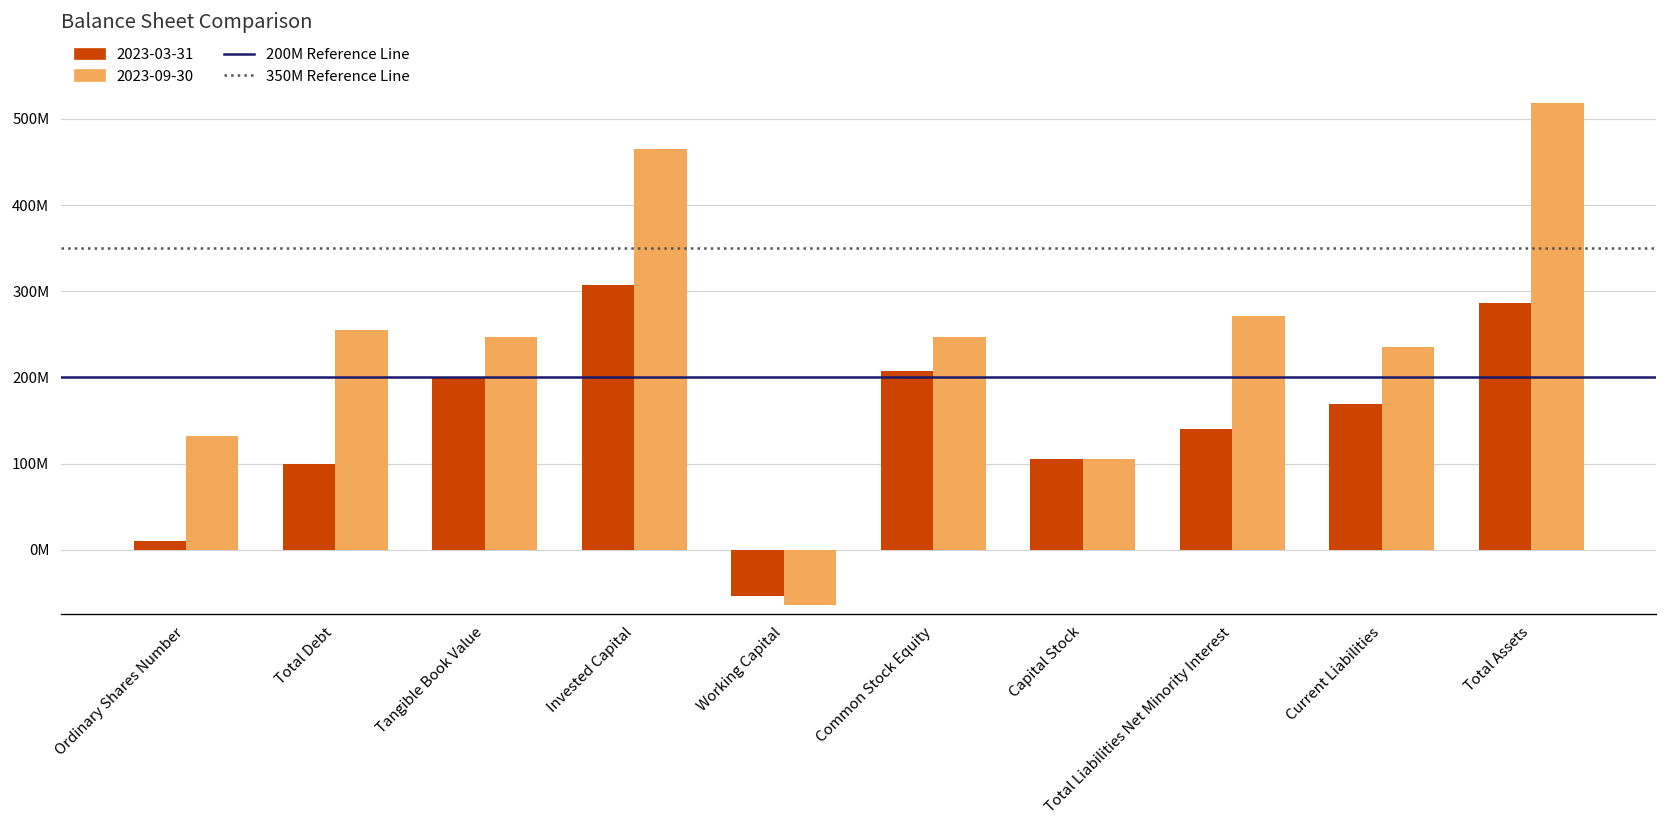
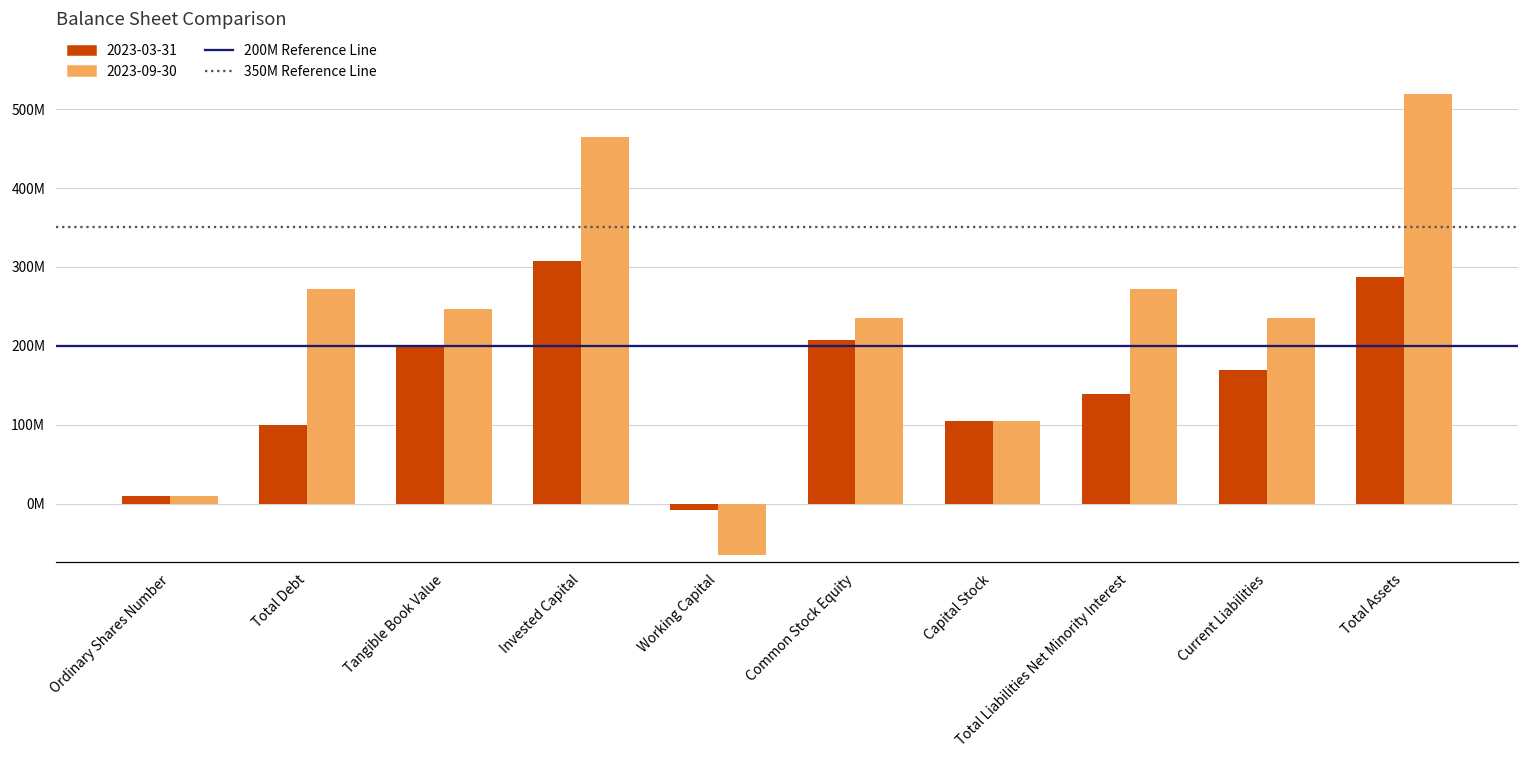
  {
    "2023-03-31": {
      "Ordinary Shares Number": 10000000,
      "Total Debt": 100000000,
      "Tangible Book Value": 200000000,
      "Invested Capital": 310000000,
-     "Working Capital": -50000000,
+     "Working Capital": -10000000,
      "Common Stock Equity": 210000000,
      "Capital Stock": 110000000,
      "Total Liabilities Net Minority Interest": 140000000,
      "Current Liabilities": 170000000,
      "Total Assets": 290000000
    },
    "2023-09-30": {
-     "Ordinary Shares Number": 130000000,
-     "Total Debt": 250000000,
+     "Ordinary Shares Number": 10000000,
+     "Total Debt": 270000000,
      "Tangible Book Value": 250000000,
      "Invested Capital": 460000000,
      "Working Capital": -60000000,
-     "Common Stock Equity": 250000000,
+     "Common Stock Equity": 240000000,
      "Capital Stock": 110000000,
      "Total Liabilities Net Minority Interest": 270000000,
      "Current Liabilities": 240000000,
      "Total Assets": 520000000
    }
  }
